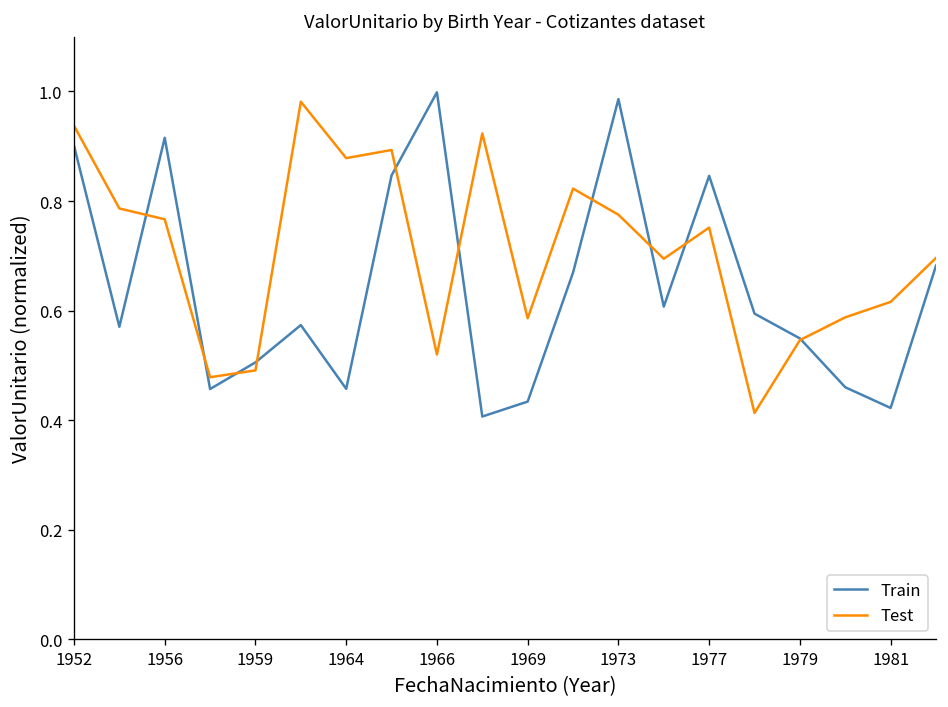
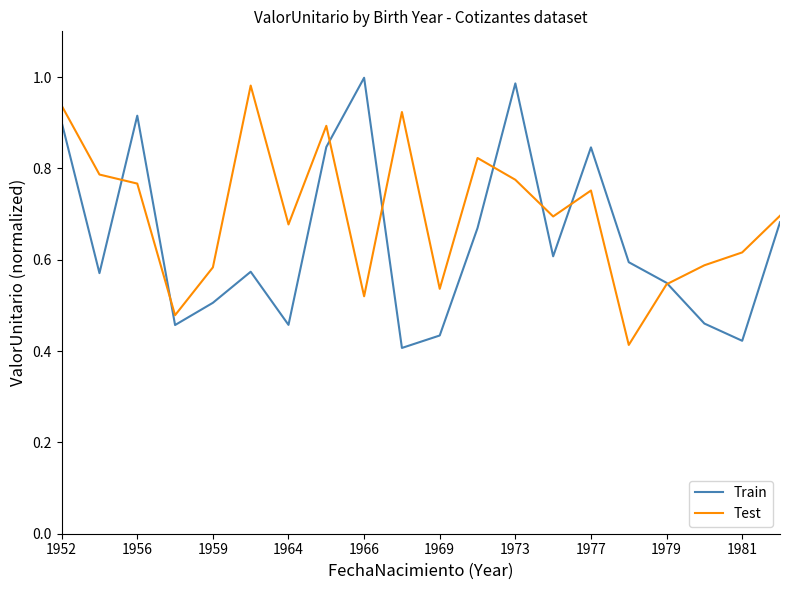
  {
    "Train": {
      "1952": 0.90,
      "1956": 0.92,
      "1959": 0.51,
      "1964": 0.46,
      "1966": 1.00,
      "1969": 0.43,
      "1973": 0.99,
      "1977": 0.85,
      "1981": 0.42
    },
    "Test": {
      "1952": 0.94,
      "1956": 0.77,
-     "1959": 0.49,
-     "1964": 0.88,
+     "1959": 0.58,
+     "1964": 0.68,
      "1966": 0.52,
-     "1969": 0.59,
+     "1969": 0.54,
      "1973": 0.77,
      "1977": 0.75,
      "1981": 0.62
    }
  }
